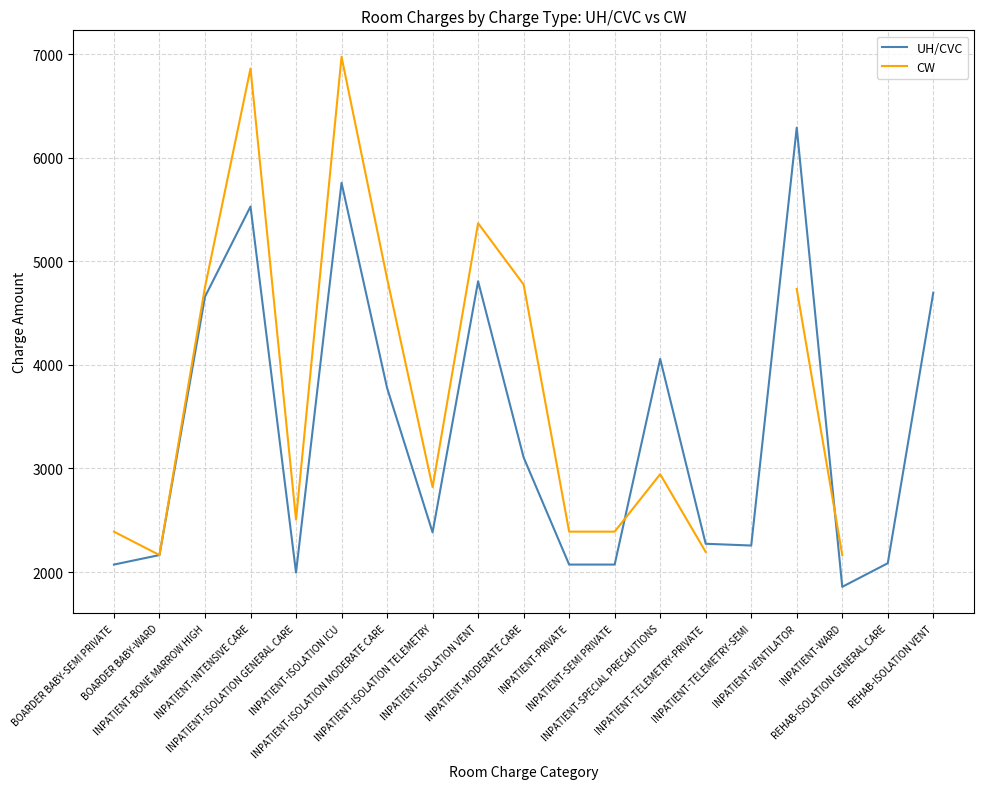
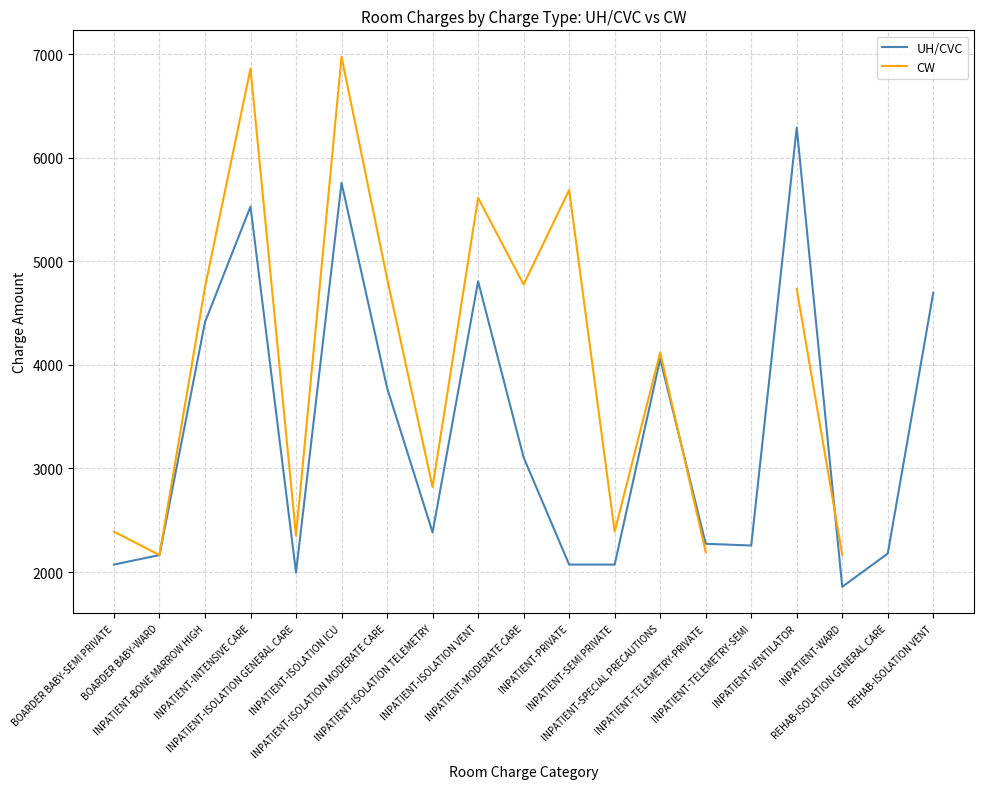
  {
    "UH/CVC": {
      "BOARDER BABY-SEMI PRIVATE": 2070,
-     "INPATIENT-BONE MARROW HIGH": 4660,
+     "INPATIENT-BONE MARROW HIGH": 4410,
      "INPATIENT-INTENSIVE CARE": 5530,
      "INPATIENT-ISOLATION GENERAL CARE": 2000,
      "INPATIENT-ISOLATION ICU": 5760,
      "INPATIENT-ISOLATION MODERATE CARE": 3780,
      "INPATIENT-ISOLATION TELEMETRY": 2380,
      "INPATIENT-ISOLATION VENT": 4810,
      "INPATIENT-MODERATE CARE": 3110,
      "INPATIENT-PRIVATE": 2070,
      "INPATIENT-SEMI PRIVATE": 2070,
      "INPATIENT-SPECIAL PRECAUTIONS": 4060,
      "INPATIENT-TELEMETRY-PRIVATE": 2270,
      "INPATIENT-TELEMETRY-SEMI": 2260,
      "INPATIENT-VENTILATOR": 6290,
      "INPATIENT-WARD": 1860,
-     "REHAB-ISOLATION GENERAL CARE": 2090,
+     "REHAB-ISOLATION GENERAL CARE": 2180,
      "REHAB-ISOLATION VENT": 4700
    },
    "CW": {
      "BOARDER BABY-SEMI PRIVATE": 2390,
      "INPATIENT-BONE MARROW HIGH": 4750,
      "INPATIENT-INTENSIVE CARE": 6860,
-     "INPATIENT-ISOLATION GENERAL CARE": 2510,
+     "INPATIENT-ISOLATION GENERAL CARE": 2350,
      "INPATIENT-ISOLATION ICU": 6980,
      "INPATIENT-ISOLATION MODERATE CARE": 4840,
      "INPATIENT-ISOLATION TELEMETRY": 2820,
-     "INPATIENT-ISOLATION VENT": 5370,
+     "INPATIENT-ISOLATION VENT": 5610,
      "INPATIENT-MODERATE CARE": 4780,
-     "INPATIENT-PRIVATE": 2390,
+     "INPATIENT-PRIVATE": 5690,
      "INPATIENT-SEMI PRIVATE": 2390,
-     "INPATIENT-SPECIAL PRECAUTIONS": 2950,
+     "INPATIENT-SPECIAL PRECAUTIONS": 4120,
      "INPATIENT-TELEMETRY-PRIVATE": 2190,
      "INPATIENT-VENTILATOR": 4730,
      "INPATIENT-WARD": 2160
    }
  }
